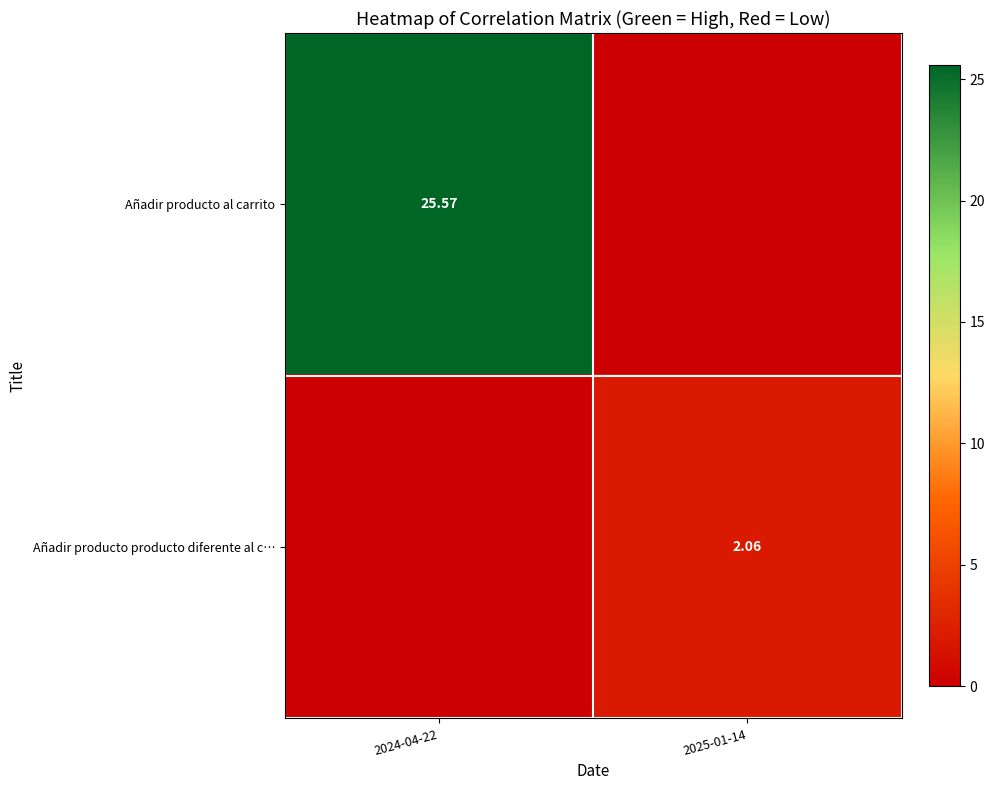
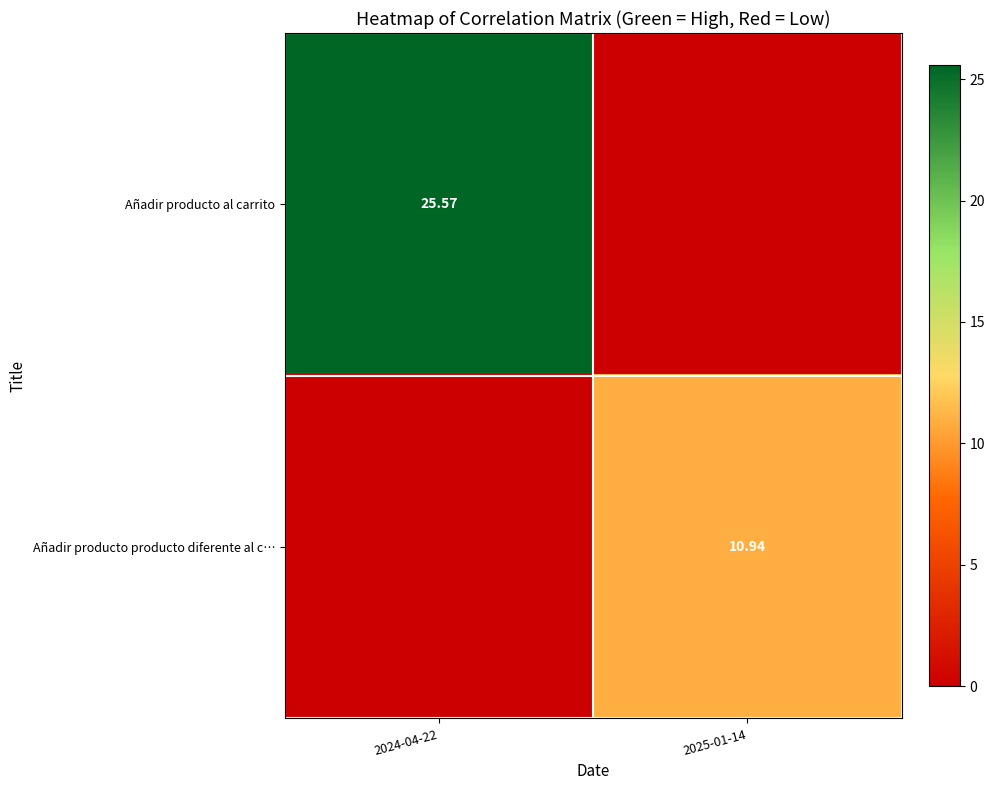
  {
    "Añadir producto al carrito": {
      "2024-04-22": 25.57
    },
    "Añadir producto producto diferente al c…": {
-     "2025-01-14": 2.06
+     "2025-01-14": 10.94
    }
  }
